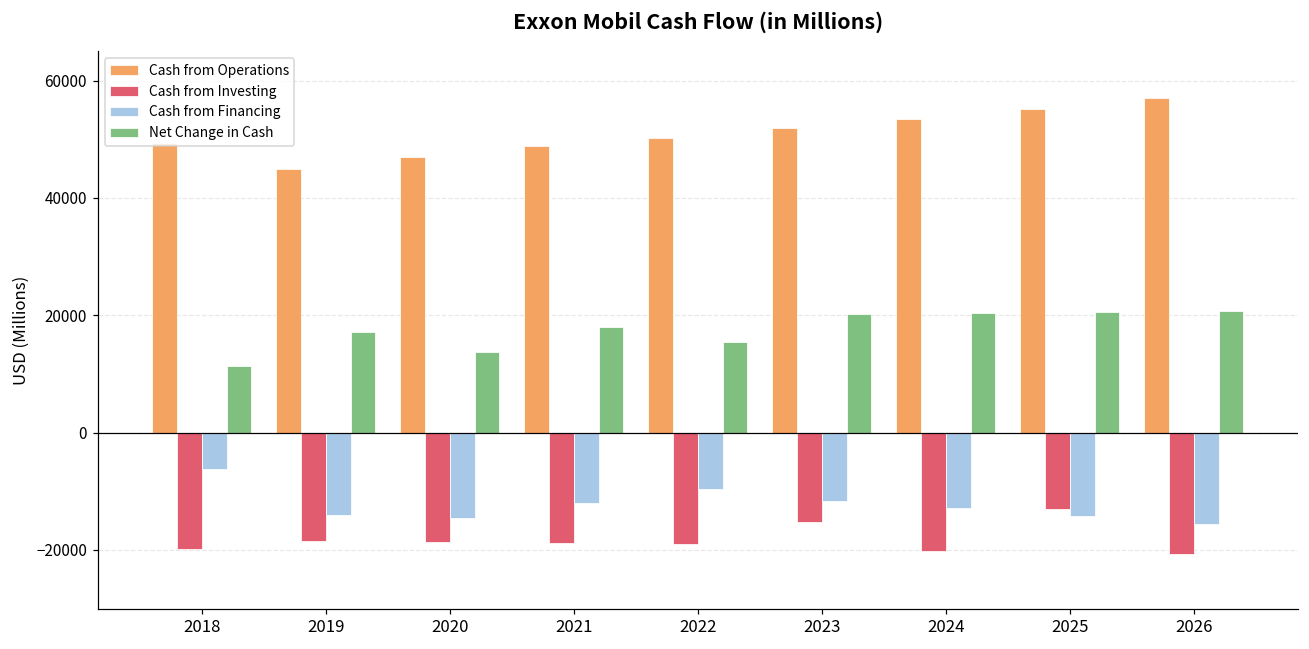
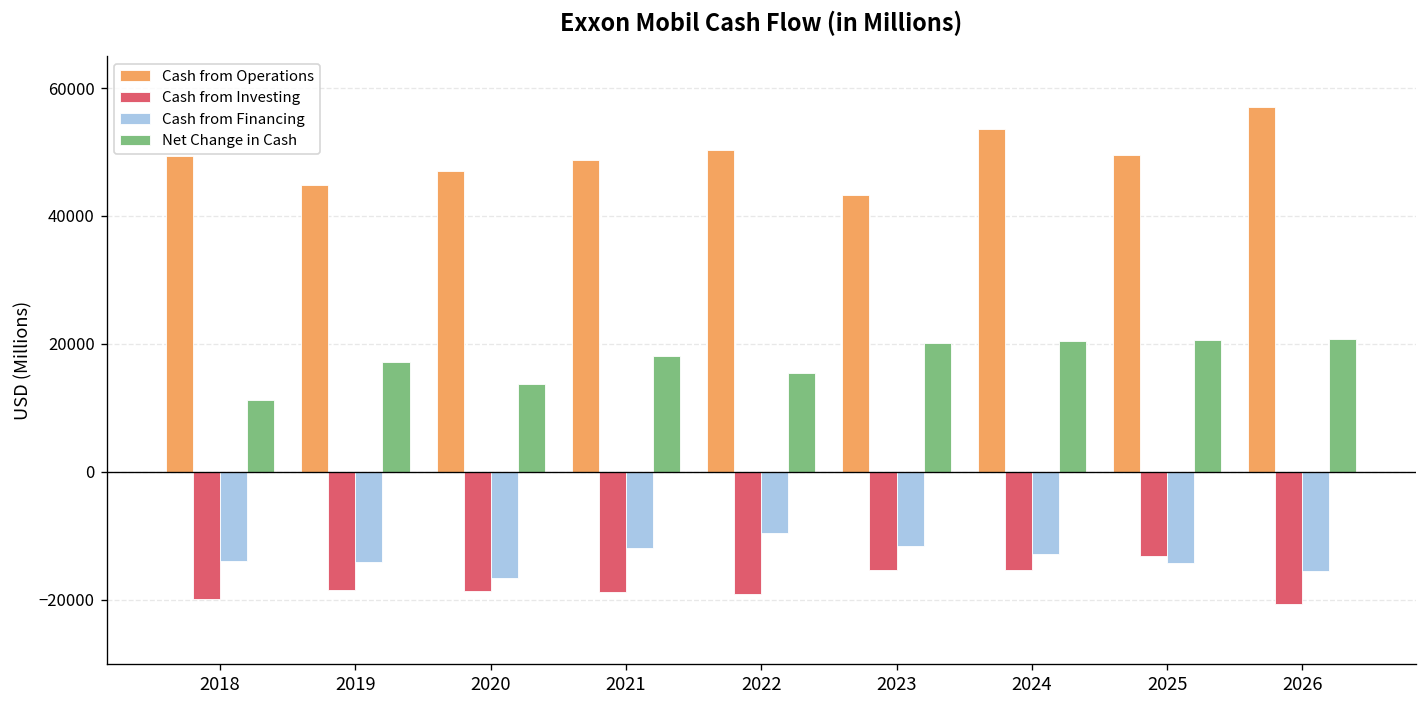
  {
    "Cash from Operations": {
      "2019": 45000,
      "2020": 47000,
      "2021": 49000,
      "2022": 50000,
-     "2023": 52000,
+     "2023": 43000,
      "2024": 54000,
-     "2025": 55000,
+     "2025": 50000,
      "2026": 57000
    },
    "Cash from Investing": {
      "2018": -20000,
      "2019": -18000,
      "2020": -19000,
      "2021": -19000,
      "2022": -19000,
      "2023": -15000,
-     "2024": -20000,
+     "2024": -15000,
      "2025": -13000,
      "2026": -21000
    },
    "Cash from Financing": {
-     "2018": -6000,
+     "2018": -14000,
      "2019": -14000,
-     "2020": -15000,
+     "2020": -17000,
      "2021": -12000,
      "2022": -10000,
      "2023": -12000,
      "2024": -13000,
      "2025": -14000,
      "2026": -16000
    },
    "Net Change in Cash": {
      "2018": 11000,
      "2019": 17000,
      "2020": 14000,
      "2021": 18000,
      "2022": 15000,
      "2023": 20000,
      "2024": 20000,
      "2025": 21000,
      "2026": 21000
    }
  }
